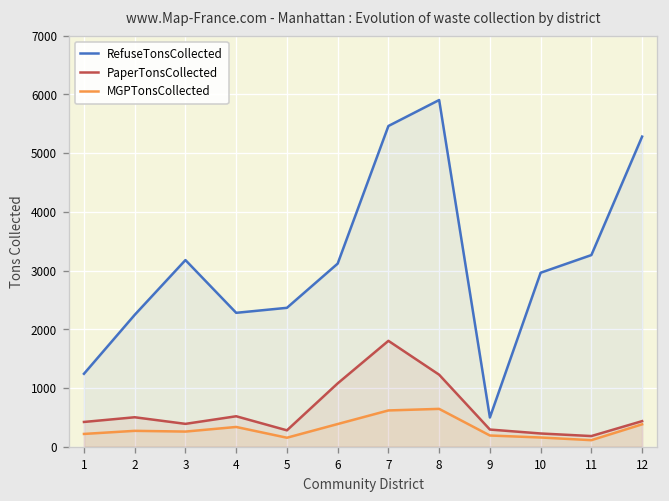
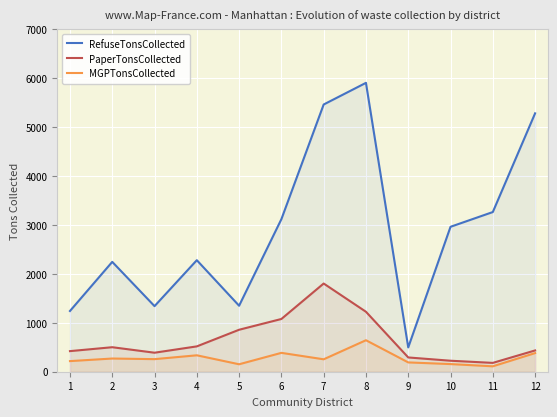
  {
    "RefuseTonsCollected": {
      "1": 1200,
      "2": 2200,
-     "3": 3200,
+     "3": 1300,
      "4": 2300,
-     "5": 2400,
+     "5": 1300,
      "6": 3100,
      "7": 5500,
      "8": 5900,
      "9": 500,
      "10": 3000,
      "11": 3300,
      "12": 5300
    },
    "PaperTonsCollected": {
      "1": 400,
      "2": 500,
      "3": 400,
      "4": 500,
-     "5": 300,
+     "5": 900,
      "6": 1100,
      "7": 1800,
      "8": 1200,
      "9": 300,
      "10": 200,
      "11": 200,
      "12": 400
    },
    "MGPTonsCollected": {
      "1": 200,
      "2": 300,
      "3": 300,
      "4": 300,
      "5": 200,
      "6": 400,
-     "7": 600,
+     "7": 300,
      "8": 600,
      "9": 200,
      "10": 200,
      "11": 100,
      "12": 400
    }
  }
